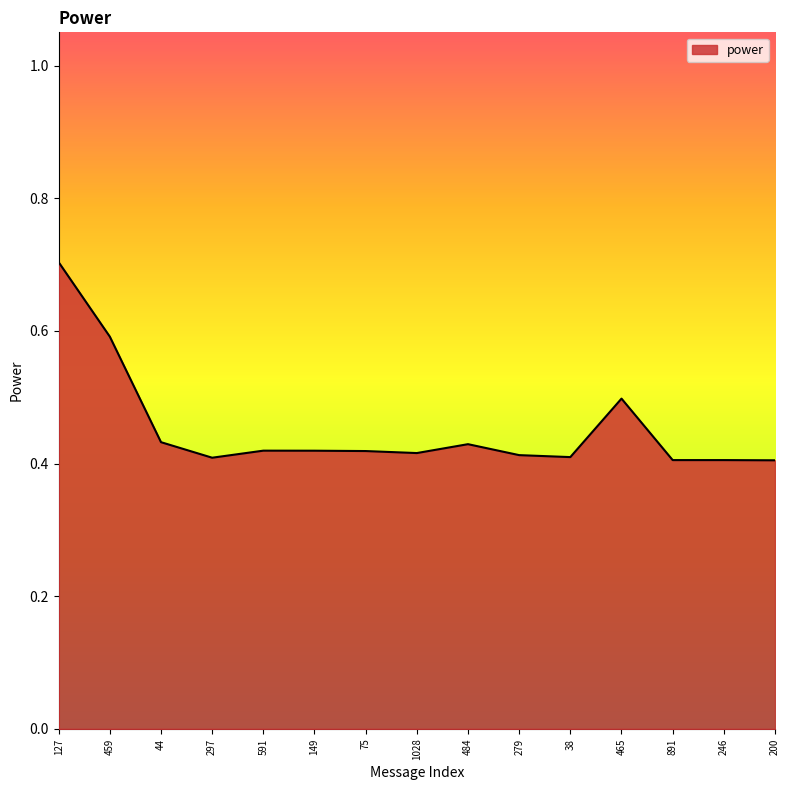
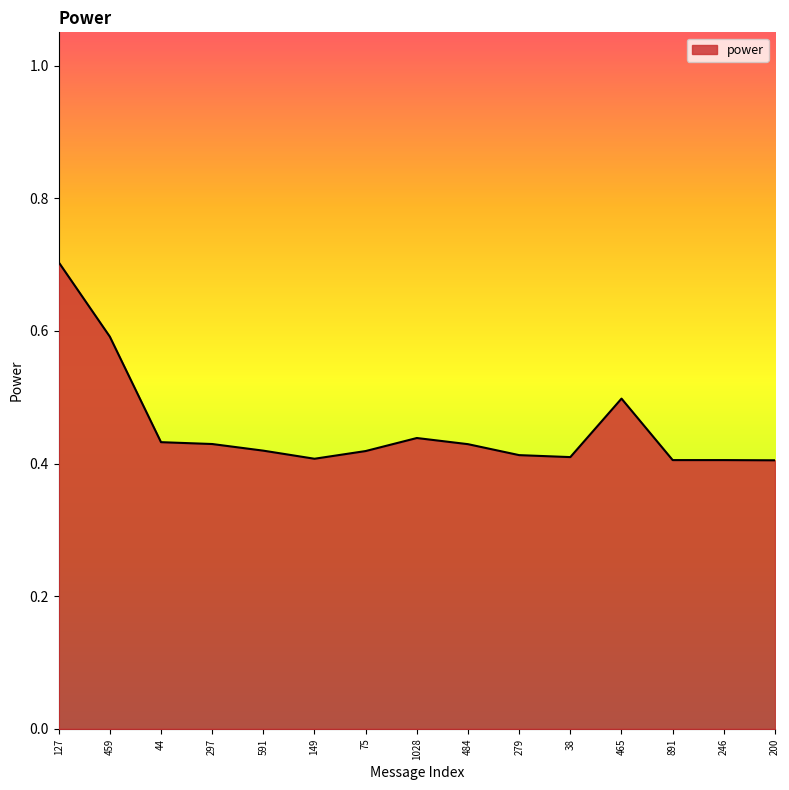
  {
    "127": 0.70,
    "459": 0.59,
    "44": 0.43,
-   "297": 0.41,
+   "297": 0.43,
    "591": 0.42,
-   "149": 0.42,
+   "149": 0.41,
    "75": 0.42,
-   "1028": 0.42,
+   "1028": 0.44,
    "484": 0.43,
    "279": 0.41,
    "38": 0.41,
    "465": 0.50,
    "891": 0.41,
    "246": 0.41,
    "200": 0.40
  }
